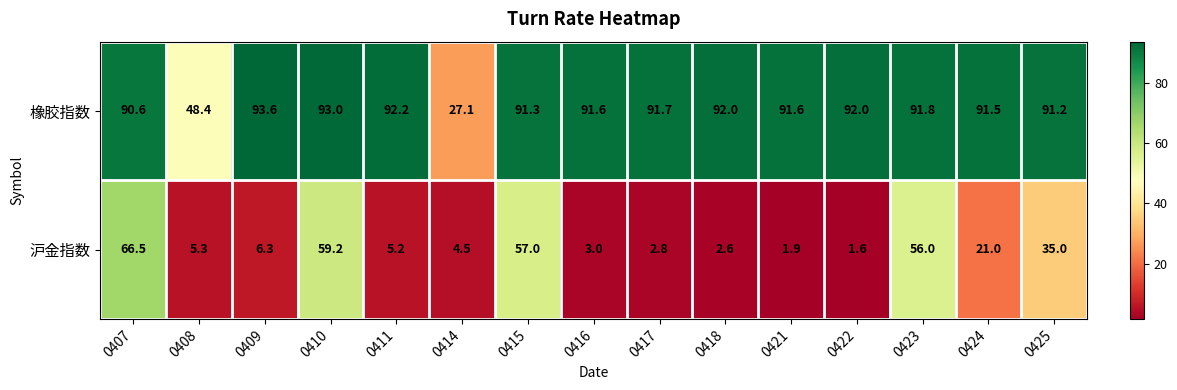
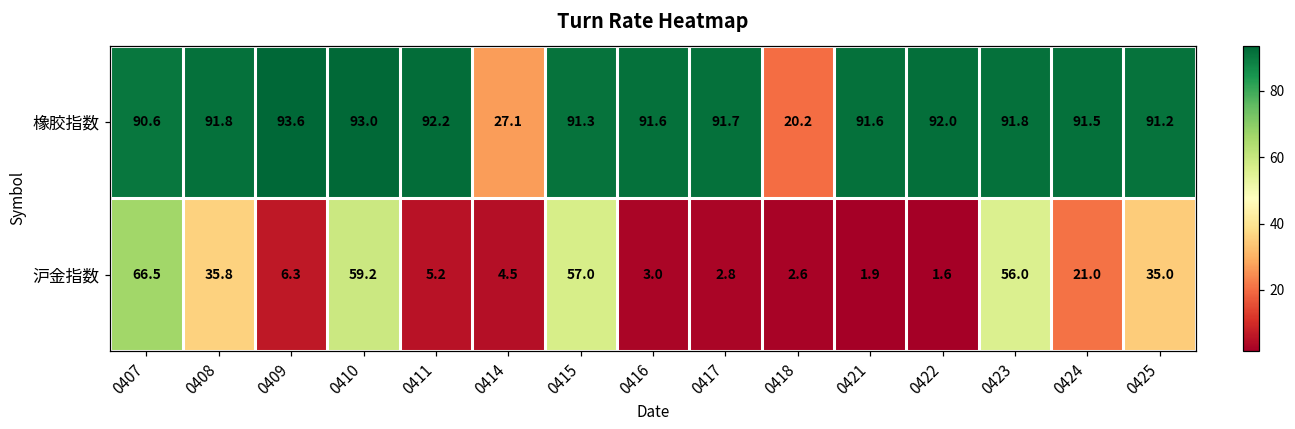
  {
    "橡胶指数": {
      "0407": 90.6,
-     "0408": 48.4,
+     "0408": 91.8,
      "0409": 93.6,
      "0410": 93.0,
      "0411": 92.2,
      "0414": 27.1,
      "0415": 91.3,
      "0416": 91.6,
      "0417": 91.7,
-     "0418": 92.0,
+     "0418": 20.2,
      "0421": 91.6,
      "0422": 92.0,
      "0423": 91.8,
      "0424": 91.5,
      "0425": 91.2
    },
    "沪金指数": {
      "0407": 66.5,
-     "0408": 5.3,
+     "0408": 35.8,
      "0409": 6.3,
      "0410": 59.2,
      "0411": 5.2,
      "0414": 4.5,
      "0415": 57.0,
      "0416": 3.0,
      "0417": 2.8,
      "0418": 2.6,
      "0421": 1.9,
      "0422": 1.6,
      "0423": 56.0,
      "0424": 21.0,
      "0425": 35.0
    }
  }
